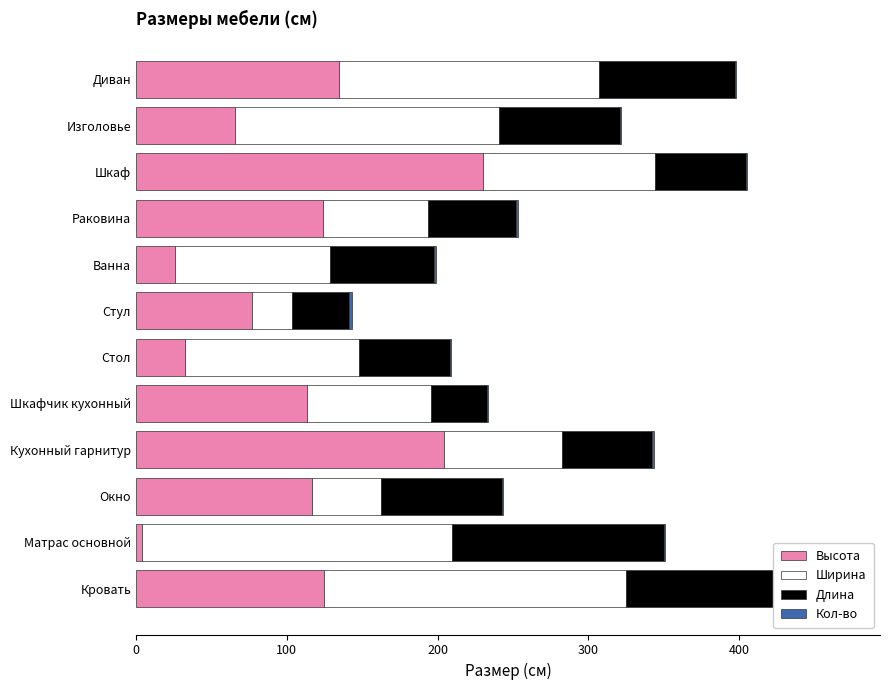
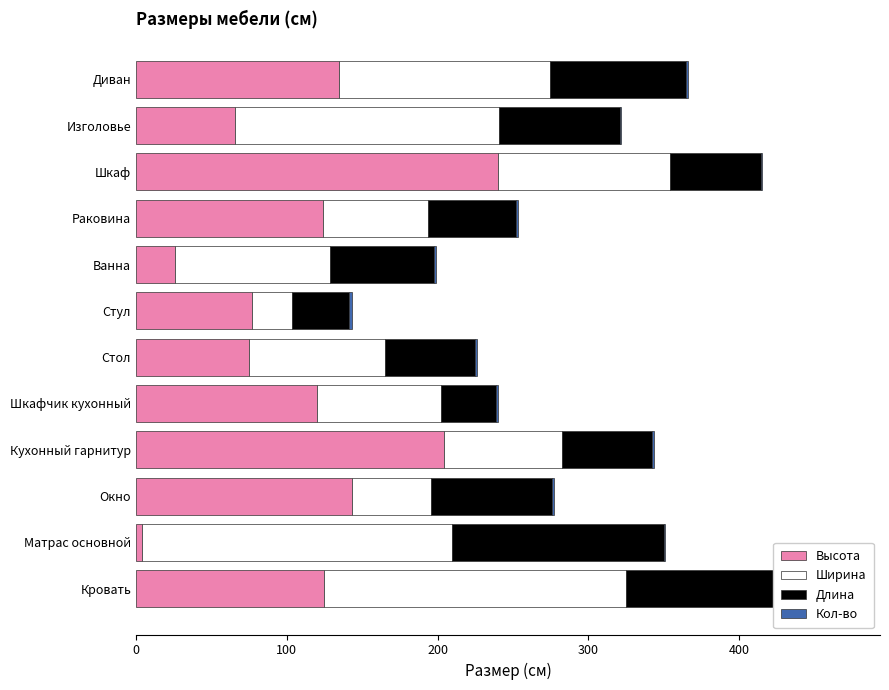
  {
    "Высота": {
      "Диван": 135,
      "Изголовье": 66,
-     "Шкаф": 230,
+     "Шкаф": 240,
      "Раковина": 124,
      "Ванна": 26,
      "Стул": 77,
-     "Стол": 33,
-     "Шкафчик кухонный": 113,
+     "Стол": 75,
+     "Шкафчик кухонный": 120,
      "Кухонный гарнитур": 204,
-     "Окно": 117,
+     "Окно": 143,
      "Матрас основной": 4,
      "Кровать": 125
    },
    "Ширина": {
-     "Диван": 172,
+     "Диван": 140,
      "Изголовье": 175,
      "Шкаф": 115,
      "Раковина": 69,
      "Ванна": 103,
      "Стул": 27,
-     "Стол": 115,
+     "Стол": 90,
      "Шкафчик кухонный": 83,
      "Кухонный гарнитур": 78,
-     "Окно": 46,
+     "Окно": 53,
      "Матрас основной": 206,
      "Кровать": 200
    },
    "Длина": {
      "Диван": 90,
      "Изголовье": 80,
      "Шкаф": 60,
      "Раковина": 59,
      "Ванна": 70,
      "Стул": 38,
      "Стол": 60,
      "Шкафчик кухонный": 37,
      "Кухонный гарнитур": 60,
      "Окно": 80,
      "Матрас основной": 140
    },
    "Кол-во": {
      "Стул": 2
    }
  }
